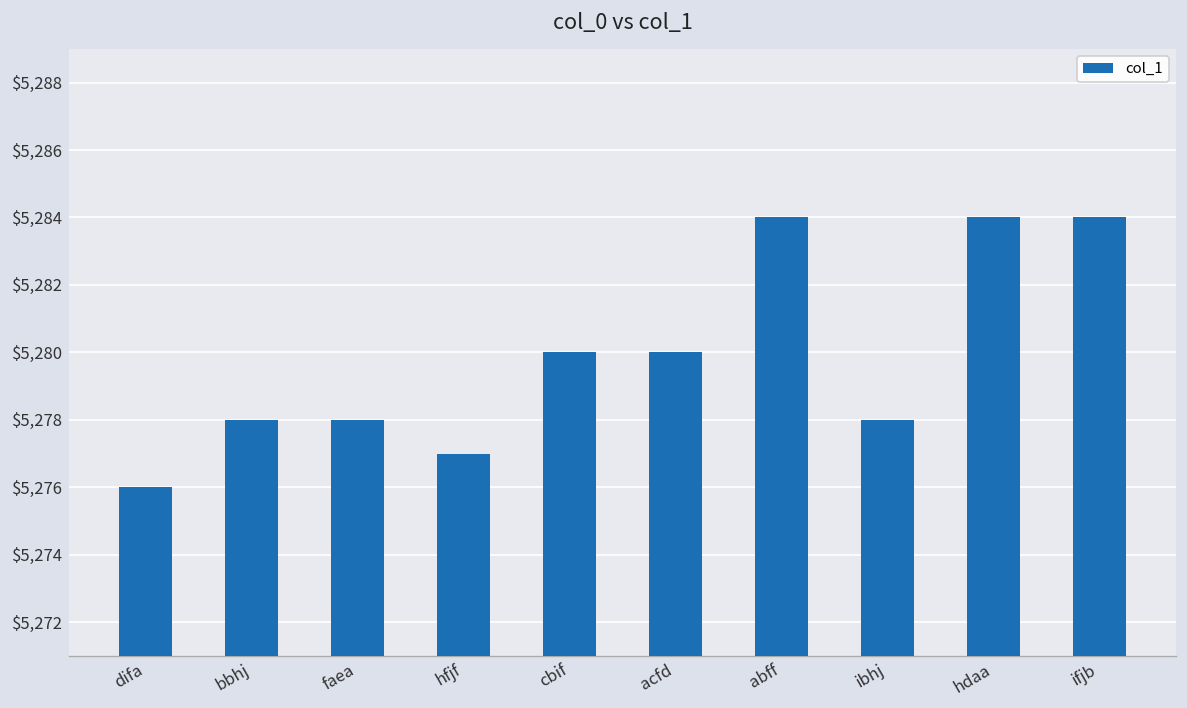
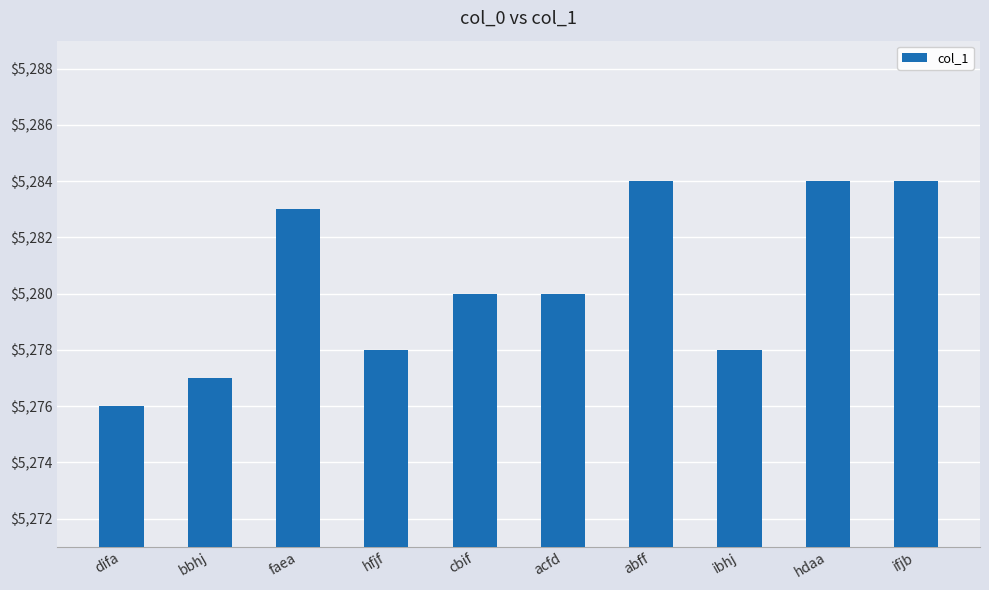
  {
    "difa": "$5,276",
-   "bbhj": "$5,278",
-   "faea": "$5,278",
-   "hfjf": "$5,277",
+   "bbhj": "$5,277",
+   "faea": "$5,283",
+   "hfjf": "$5,278",
    "cbif": "$5,280",
    "acfd": "$5,280",
    "abff": "$5,284",
    "ibhj": "$5,278",
    "hdaa": "$5,284",
    "ifjb": "$5,284"
  }
